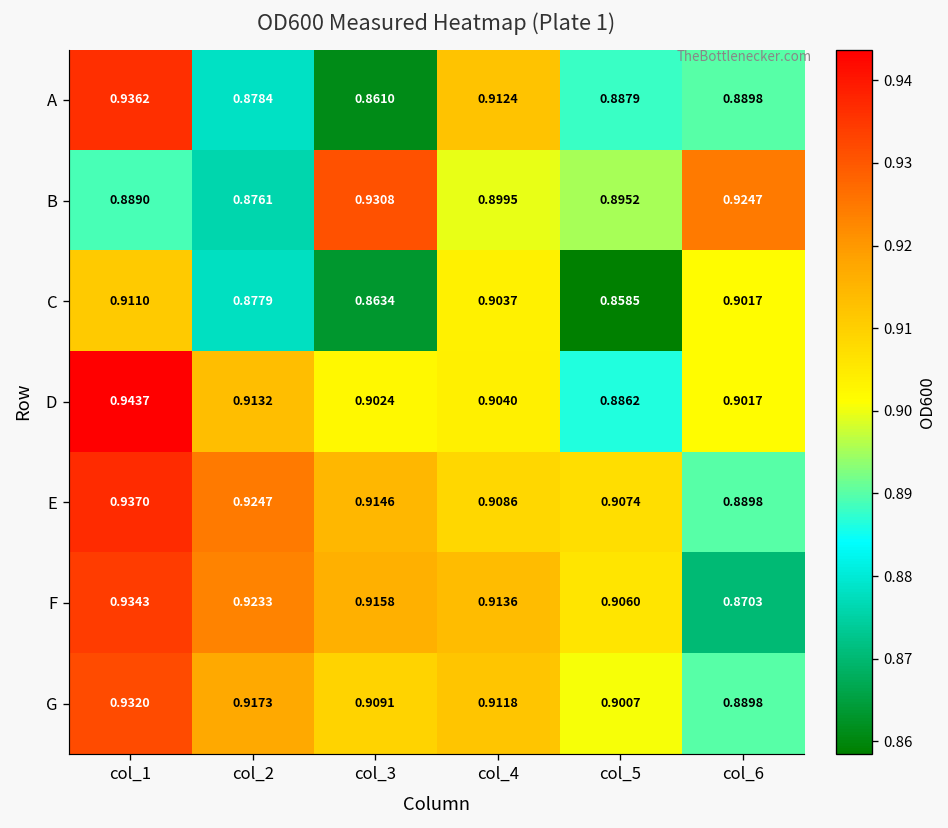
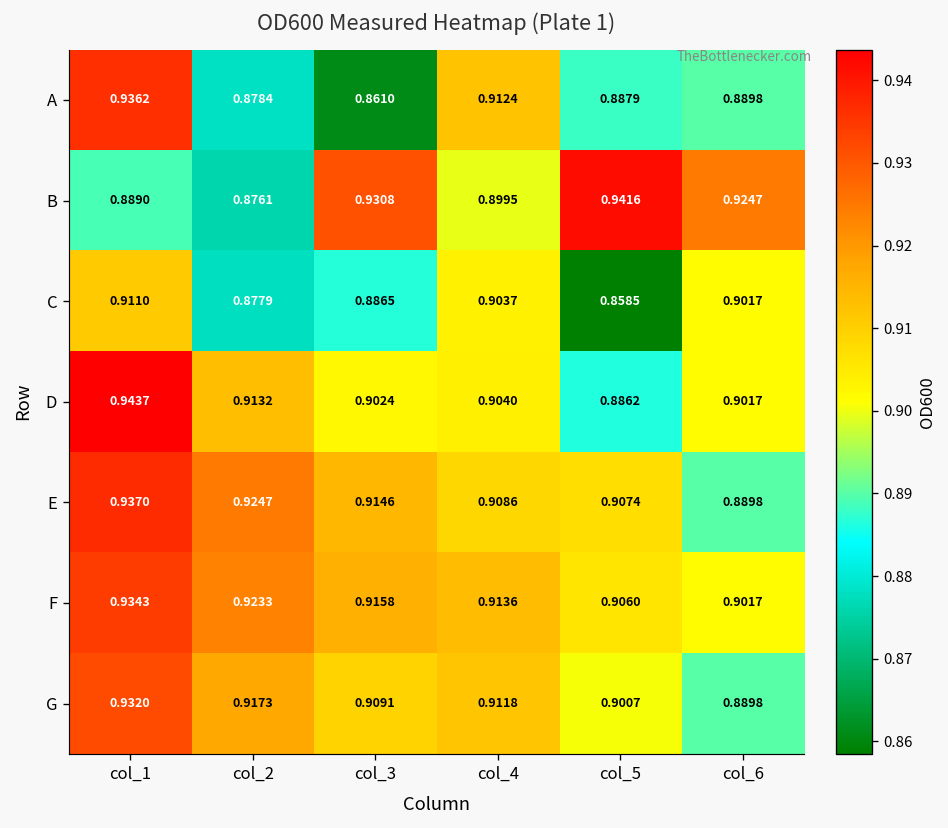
  {
    "A": {
      "col_1": 0.9362,
      "col_2": 0.8784,
      "col_3": 0.8610,
      "col_4": 0.9124,
      "col_5": 0.8879
    },
    "B": {
      "col_1": 0.8890,
      "col_2": 0.8761,
      "col_3": 0.9308,
      "col_4": 0.8995,
-     "col_5": 0.8952,
+     "col_5": 0.9416,
      "col_6": 0.9247
    },
    "C": {
      "col_1": 0.9110,
      "col_2": 0.8779,
-     "col_3": 0.8634,
+     "col_3": 0.8865,
      "col_4": 0.9037,
      "col_5": 0.8585,
      "col_6": 0.9017
    },
    "D": {
      "col_1": 0.9437,
      "col_2": 0.9132,
      "col_3": 0.9024,
      "col_4": 0.9040,
      "col_5": 0.8862,
      "col_6": 0.9017
    },
    "E": {
      "col_1": 0.9370,
      "col_2": 0.9247,
      "col_3": 0.9146,
      "col_4": 0.9086,
      "col_5": 0.9074,
      "col_6": 0.8898
    },
    "F": {
      "col_1": 0.9343,
      "col_2": 0.9233,
      "col_3": 0.9158,
      "col_4": 0.9136,
      "col_5": 0.9060,
-     "col_6": 0.8703
+     "col_6": 0.9017
    },
    "G": {
      "col_1": 0.9320,
      "col_2": 0.9173,
      "col_3": 0.9091,
      "col_4": 0.9118,
      "col_5": 0.9007,
      "col_6": 0.8898
    }
  }
